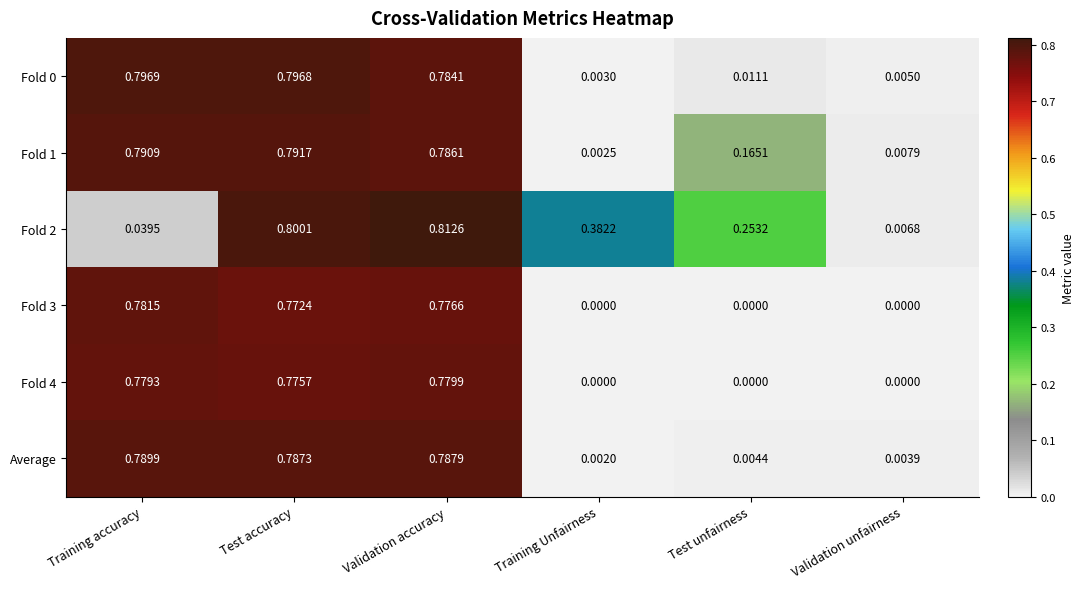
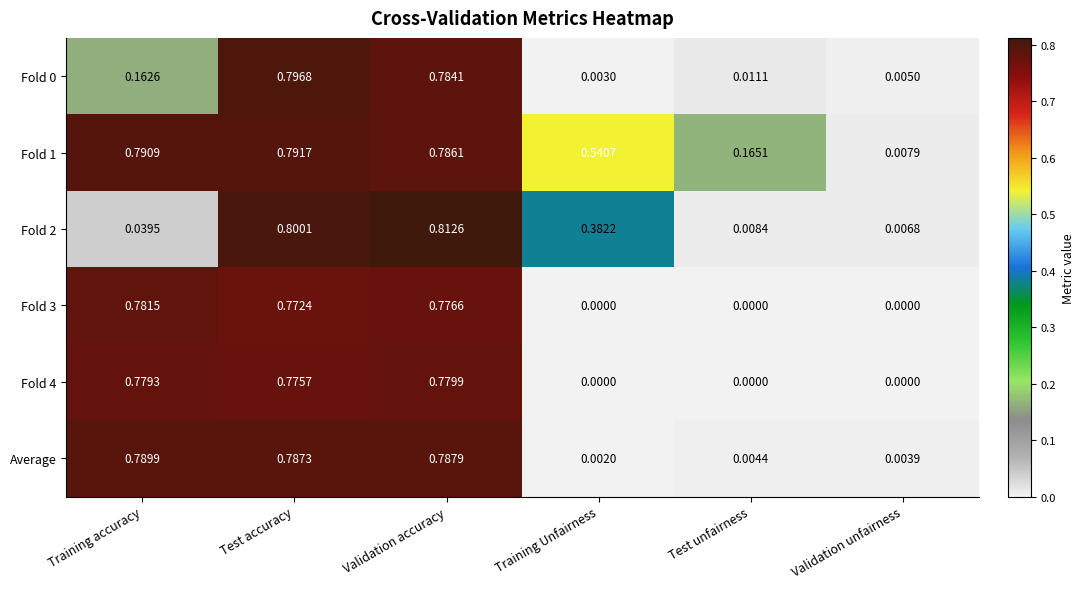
  {
    "Fold 0": {
-     "Training accuracy": 0.7969,
+     "Training accuracy": 0.1626,
      "Test accuracy": 0.7968,
      "Validation accuracy": 0.7841,
      "Training Unfairness": 0.0030,
      "Test unfairness": 0.0111,
      "Validation unfairness": 0.0050
    },
    "Fold 1": {
      "Training accuracy": 0.7909,
      "Test accuracy": 0.7917,
      "Validation accuracy": 0.7861,
-     "Training Unfairness": 0.0025,
+     "Training Unfairness": 0.5407,
      "Test unfairness": 0.1651,
      "Validation unfairness": 0.0079
    },
    "Fold 2": {
      "Training accuracy": 0.0395,
      "Test accuracy": 0.8001,
      "Validation accuracy": 0.8126,
      "Training Unfairness": 0.3822,
-     "Test unfairness": 0.2532,
+     "Test unfairness": 0.0084,
      "Validation unfairness": 0.0068
    },
    "Fold 3": {
      "Training accuracy": 0.7815,
      "Test accuracy": 0.7724,
      "Validation accuracy": 0.7766,
      "Training Unfairness": 0.0000,
      "Test unfairness": 0.0000,
      "Validation unfairness": 0.0000
    },
    "Fold 4": {
      "Training accuracy": 0.7793,
      "Test accuracy": 0.7757,
      "Validation accuracy": 0.7799,
      "Training Unfairness": 0.0000,
      "Test unfairness": 0.0000,
      "Validation unfairness": 0.0000
    },
    "Average": {
      "Training accuracy": 0.7899,
      "Test accuracy": 0.7873,
      "Validation accuracy": 0.7879,
      "Training Unfairness": 0.0020,
      "Test unfairness": 0.0044,
      "Validation unfairness": 0.0039
    }
  }
